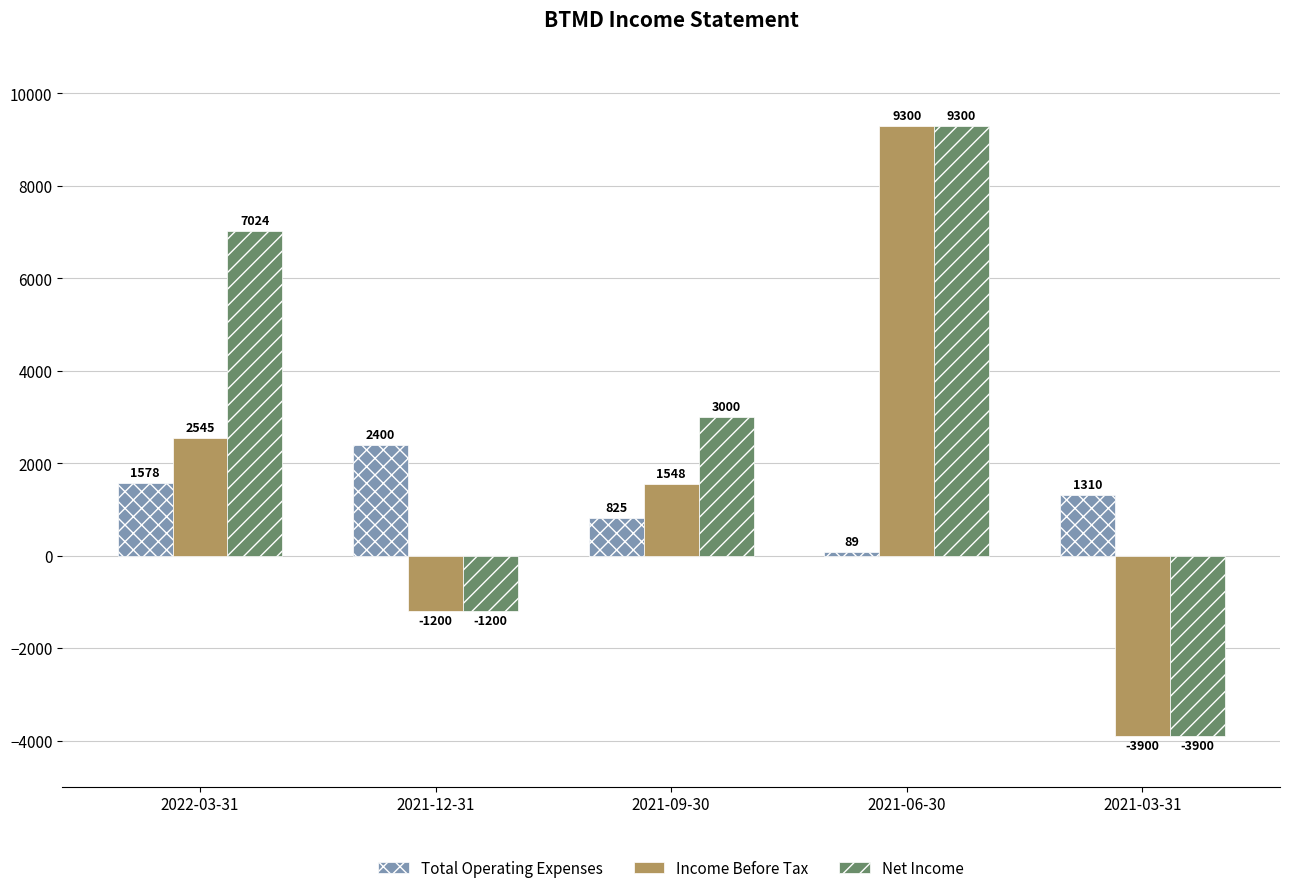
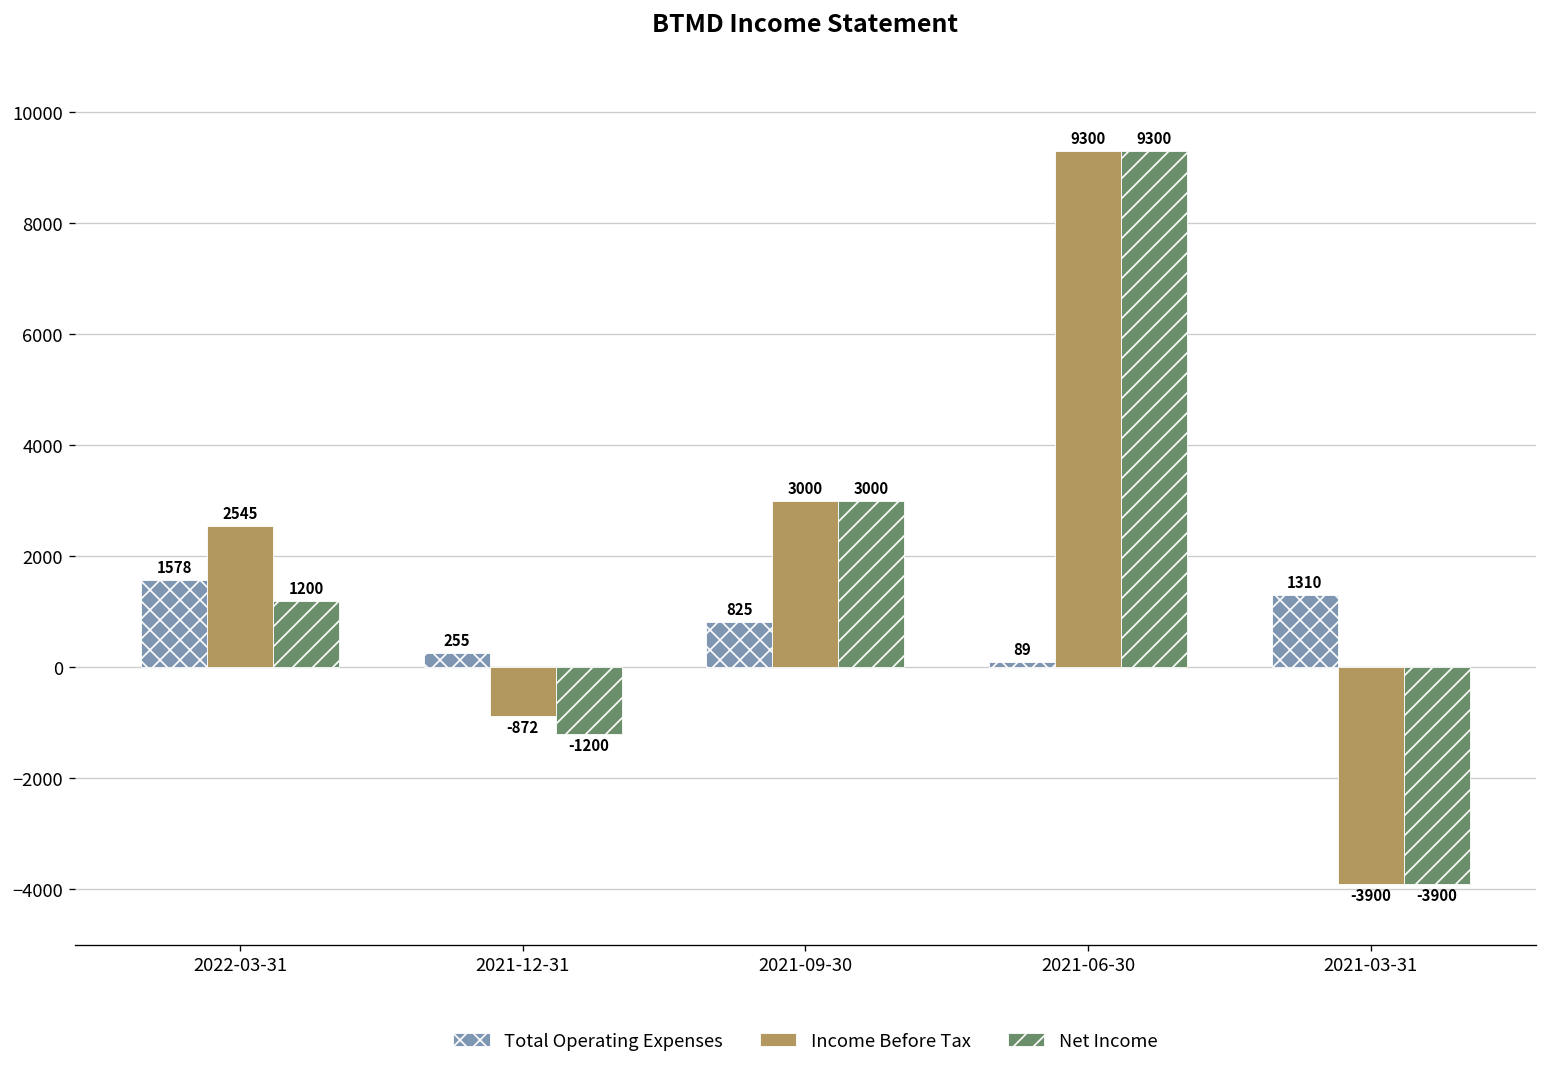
  {
    "Total Operating Expenses": {
      "2022-03-31": 1578,
-     "2021-12-31": 2400,
+     "2021-12-31": 255,
      "2021-09-30": 825,
      "2021-06-30": 89,
      "2021-03-31": 1310
    },
    "Income Before Tax": {
      "2022-03-31": 2545,
-     "2021-12-31": -1200,
-     "2021-09-30": 1548,
+     "2021-12-31": -872,
+     "2021-09-30": 3000,
      "2021-06-30": 9300,
      "2021-03-31": -3900
    },
    "Net Income": {
-     "2022-03-31": 7024,
+     "2022-03-31": 1200,
      "2021-12-31": -1200,
      "2021-09-30": 3000,
      "2021-06-30": 9300,
      "2021-03-31": -3900
    }
  }
